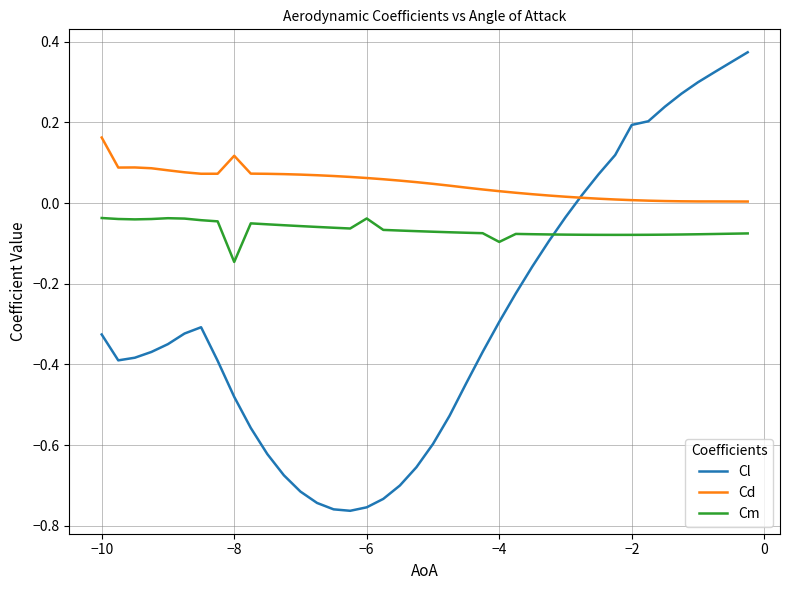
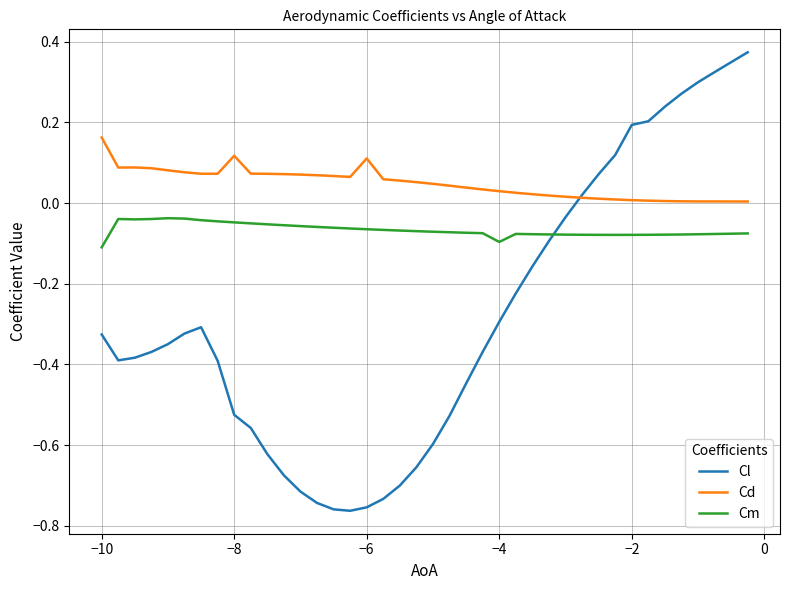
  {
    "Cl": {
      "−10": -0.33,
-     "−8": -0.48,
+     "−8": -0.52,
      "−6": -0.75,
      "−4": -0.29,
      "−2": 0.19
    },
    "Cd": {
      "−10": 0.16,
      "−8": 0.12,
-     "−6": 0.06,
+     "−6": 0.11,
      "−4": 0.03,
      "−2": 0.01
    },
    "Cm": {
-     "−10": -0.04,
-     "−8": -0.15,
-     "−6": -0.04,
+     "−10": -0.11,
+     "−8": -0.05,
+     "−6": -0.06,
      "−4": -0.10,
      "−2": -0.08
    }
  }
